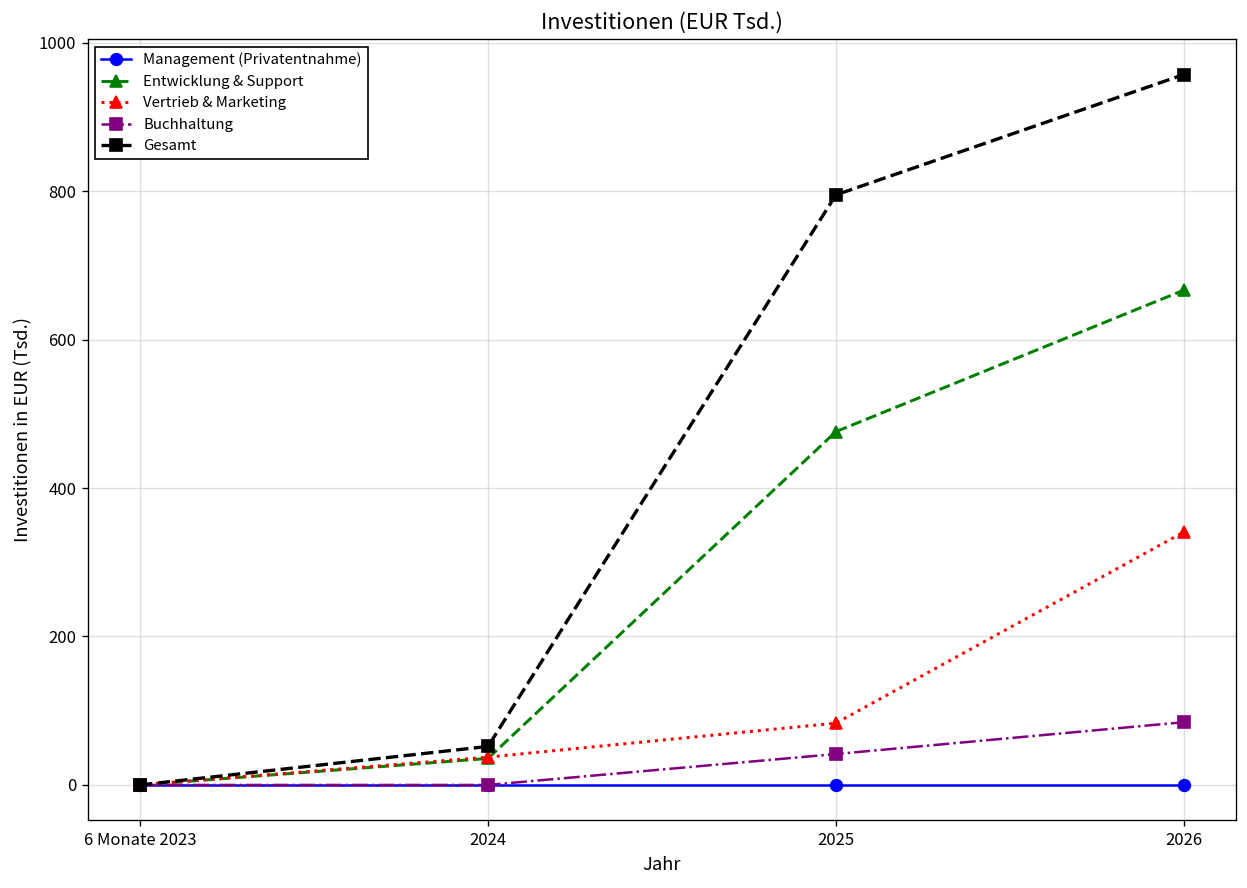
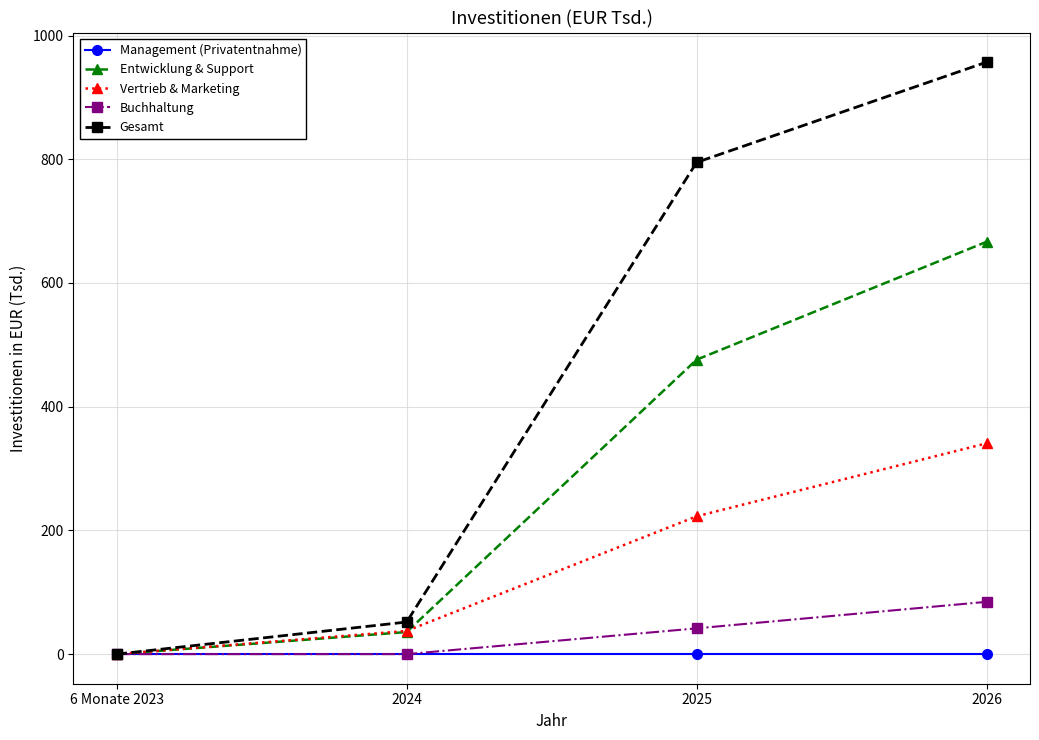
  {
    "Management (Privatentnahme)": {
      "2025": 0,
      "2026": 0
    },
    "Entwicklung & Support": {
      "2025": 480,
      "2026": 670
    },
    "Vertrieb & Marketing": {
-     "2025": 80,
+     "2025": 220,
      "2026": 340
    },
    "Buchhaltung": {
      "2025": 40,
      "2026": 80
    },
    "Gesamt": {
      "2024": 50,
      "2025": 790,
      "2026": 960
    }
  }
